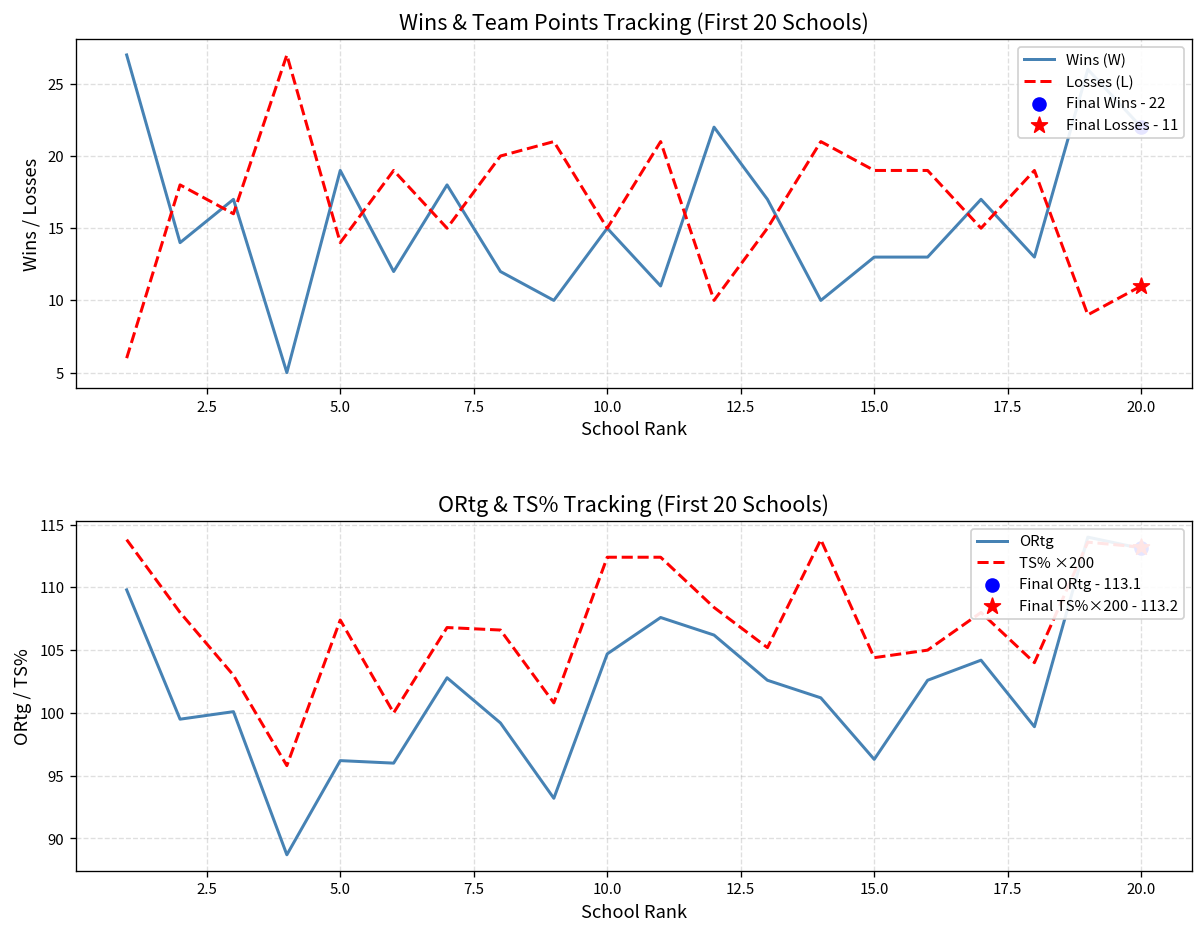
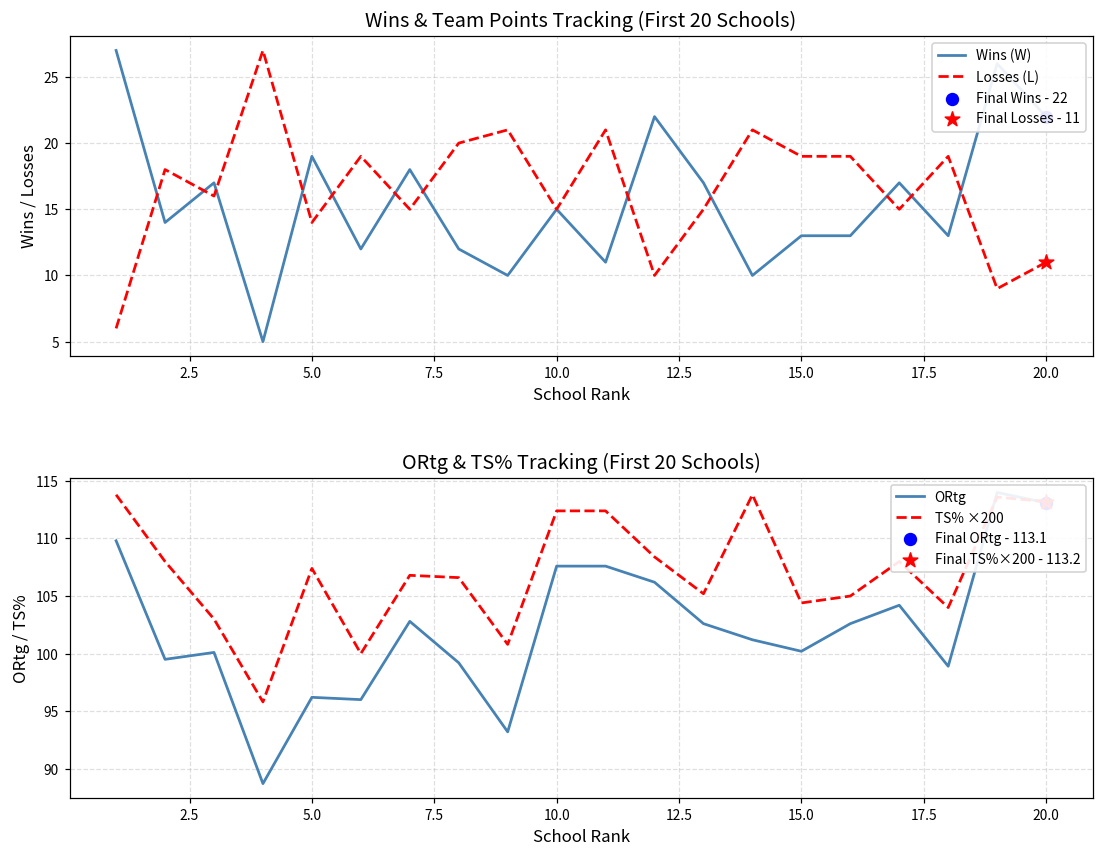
  {
    "Wins & Team Points Tracking (First 20 Schools)": {
      "Wins (W)": {
        "5.0": 19.0,
        "15.0": 13.0
      }
    },
    "ORtg & TS% Tracking (First 20 Schools)": {
      "ORtg": {
        "5.0": 96.2,
-       "10.0": 104.7,
-       "15.0": 96.3
+       "10.0": 107.6,
+       "15.0": 100.2
      }
    }
  }
